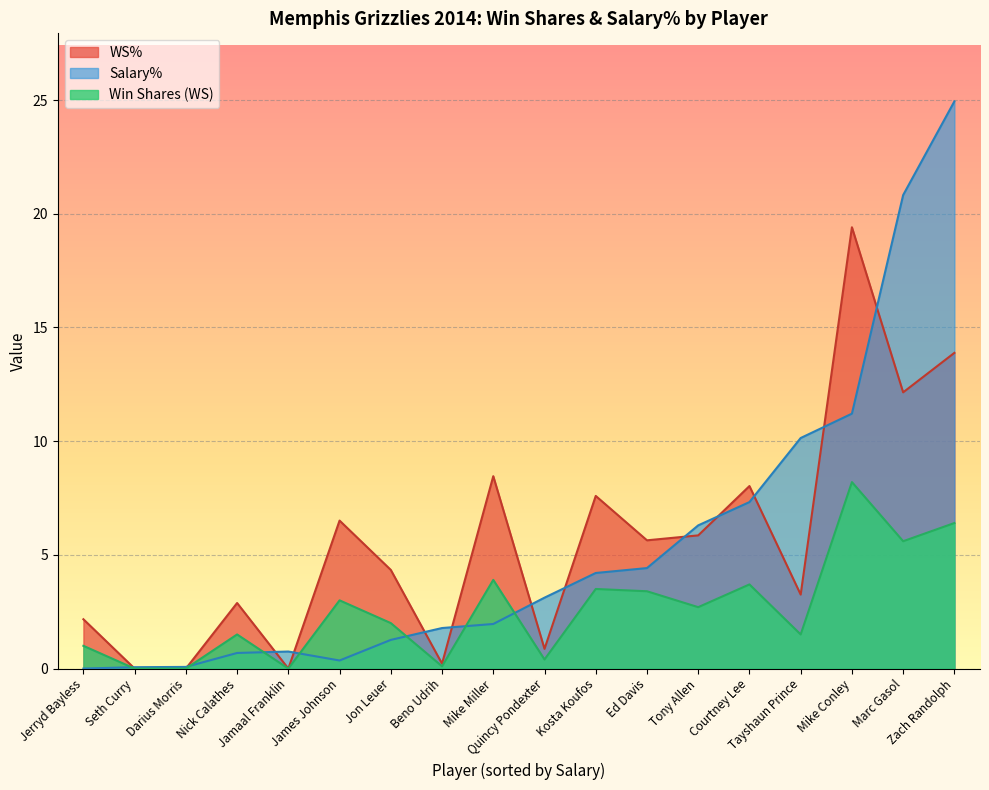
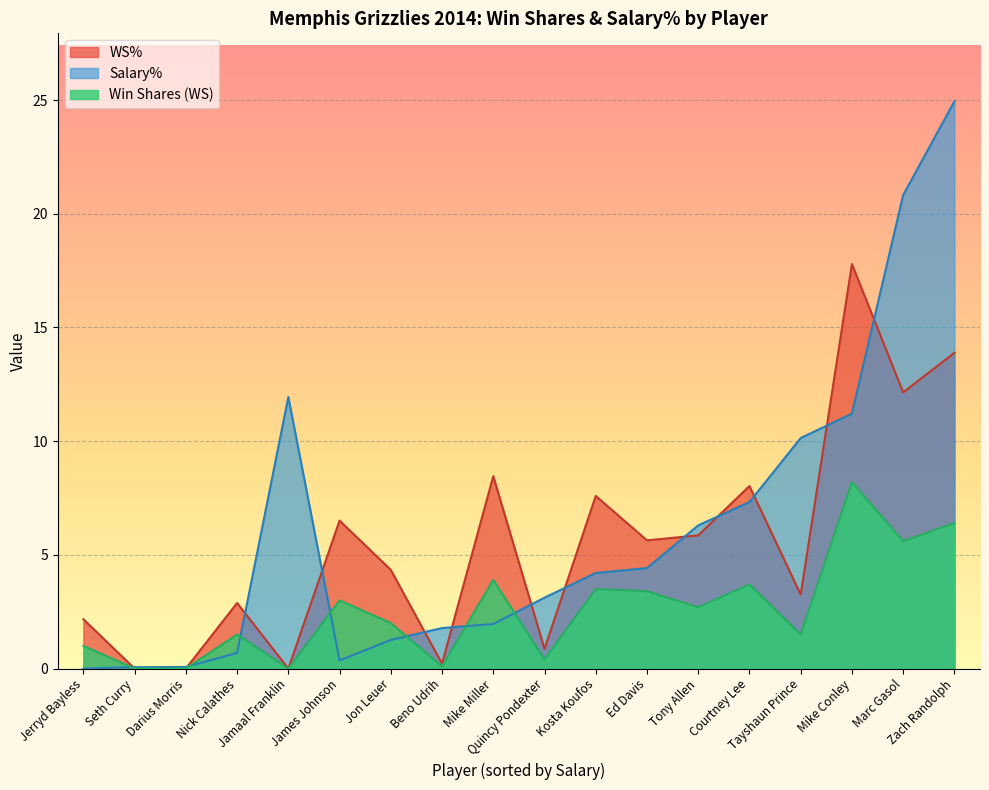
  {
    "WS%": {
      "Jerryd Bayless": 2.2,
      "Nick Calathes": 2.9,
      "James Johnson": 6.5,
      "Jon Leuer": 4.3,
      "Beno Udrih": 0.2,
      "Mike Miller": 8.5,
      "Quincy Pondexter": 0.9,
      "Kosta Koufos": 7.6,
      "Ed Davis": 5.6,
      "Tony Allen": 5.9,
      "Courtney Lee": 8.0,
      "Tayshaun Prince": 3.3,
-     "Mike Conley": 19.4,
+     "Mike Conley": 17.8,
      "Marc Gasol": 12.1,
      "Zach Randolph": 13.9
    },
    "Salary%": {
      "Jerryd Bayless": 0.0,
      "Nick Calathes": 0.7,
-     "Jamaal Franklin": 0.7,
+     "Jamaal Franklin": 11.9,
      "James Johnson": 0.4,
      "Jon Leuer": 1.3,
      "Beno Udrih": 1.8,
      "Mike Miller": 2.0,
      "Quincy Pondexter": 3.1,
      "Kosta Koufos": 4.2,
      "Ed Davis": 4.4,
      "Tony Allen": 6.3,
      "Courtney Lee": 7.3,
      "Tayshaun Prince": 10.1,
      "Mike Conley": 11.2,
      "Marc Gasol": 20.8,
      "Zach Randolph": 24.9
    },
    "Win Shares (WS)": {
      "Jerryd Bayless": 1.0,
      "Nick Calathes": 1.5,
      "James Johnson": 3.0,
      "Jon Leuer": 2.0,
      "Beno Udrih": 0.1,
      "Mike Miller": 3.9,
      "Quincy Pondexter": 0.4,
      "Kosta Koufos": 3.5,
      "Ed Davis": 3.4,
      "Tony Allen": 2.7,
      "Courtney Lee": 3.7,
      "Tayshaun Prince": 1.5,
      "Mike Conley": 8.2,
      "Marc Gasol": 5.6,
      "Zach Randolph": 6.4
    }
  }
